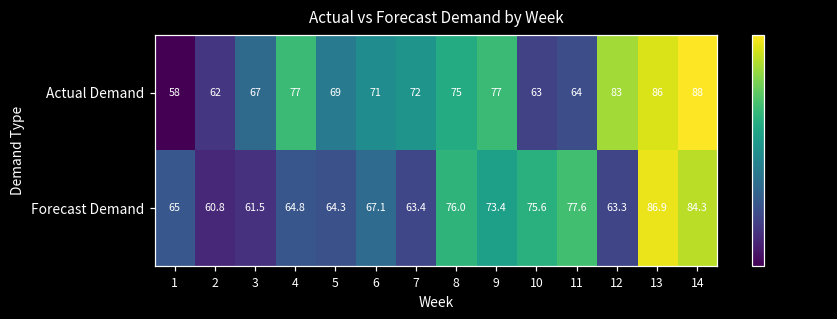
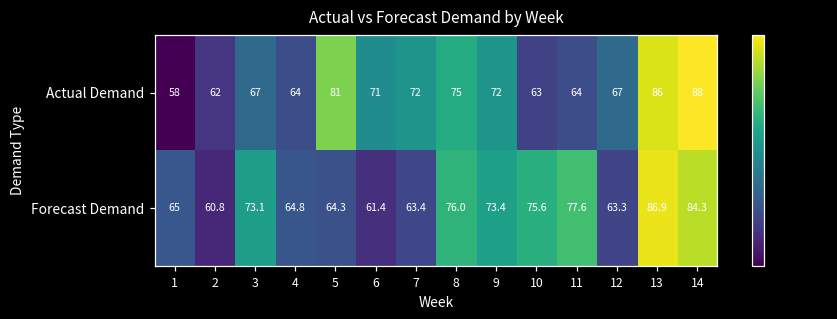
  {
    "Actual Demand": {
      "1": 58,
      "2": 62,
      "3": 67,
-     "4": 77,
-     "5": 69,
+     "4": 64,
+     "5": 81,
      "6": 71,
      "7": 72,
      "8": 75,
-     "9": 77,
+     "9": 72,
      "10": 63,
      "11": 64,
-     "12": 83,
+     "12": 67,
      "13": 86,
      "14": 88
    },
    "Forecast Demand": {
      "1": 65,
      "2": 60.8,
-     "3": 61.5,
+     "3": 73.1,
      "4": 64.8,
      "5": 64.3,
-     "6": 67.1,
+     "6": 61.4,
      "7": 63.4,
      "8": 76.0,
      "9": 73.4,
      "10": 75.6,
      "11": 77.6,
      "12": 63.3,
      "13": 86.9,
      "14": 84.3
    }
  }
